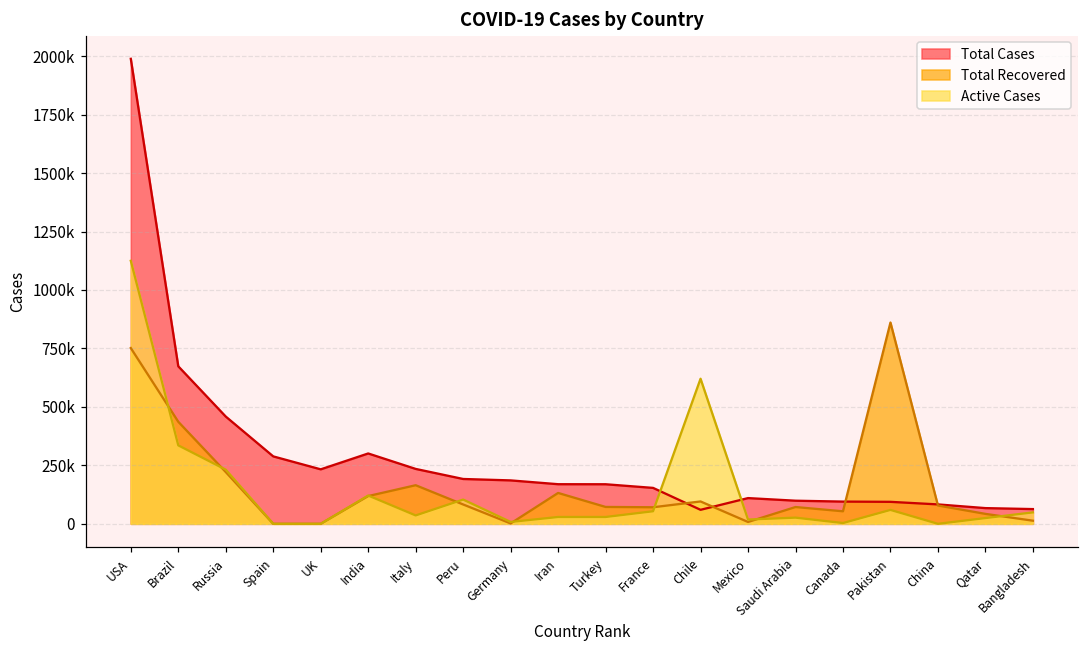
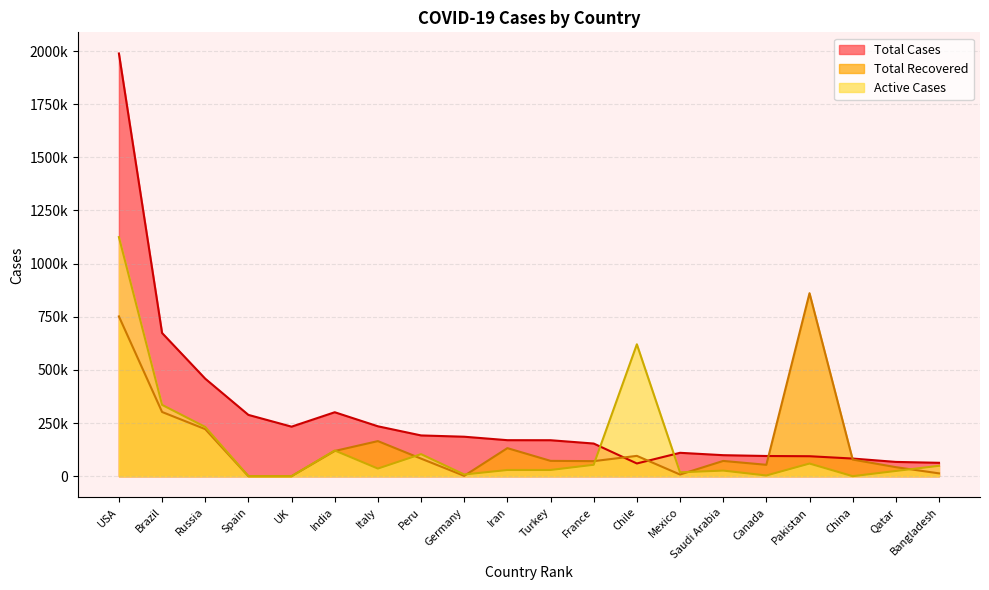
  {
    "Total Cases": {
      "USA": 1990000,
      "Brazil": 670000,
      "Russia": 460000,
      "Spain": 290000,
      "UK": 230000,
      "India": 300000,
      "Italy": 230000,
      "Peru": 190000,
      "Germany": 190000,
      "Iran": 170000,
      "Turkey": 170000,
      "France": 150000,
      "Chile": 60000,
      "Mexico": 110000,
      "Saudi Arabia": 100000,
      "Canada": 100000,
      "Pakistan": 90000,
      "Qatar": 70000,
      "Bangladesh": 60000
    },
    "Total Recovered": {
      "USA": 750000,
-     "Brazil": 440000,
+     "Brazil": 300000,
      "Italy": 170000,
      "Peru": 80000,
      "Iran": 130000,
      "Turkey": 70000,
      "France": 70000,
      "Chile": 100000,
      "Saudi Arabia": 70000,
      "Canada": 50000,
      "Pakistan": 860000,
      "Qatar": 40000,
      "Bangladesh": 10000
    },
    "Active Cases": {
      "USA": 1120000,
      "Brazil": 340000,
      "Italy": 40000,
      "Peru": 100000,
      "Iran": 30000,
      "Turkey": 30000,
      "France": 50000,
      "Chile": 620000,
      "Saudi Arabia": 30000,
      "Canada": 0,
      "Pakistan": 60000,
      "China": 0,
      "Qatar": 20000,
      "Bangladesh": 50000
    }
  }
